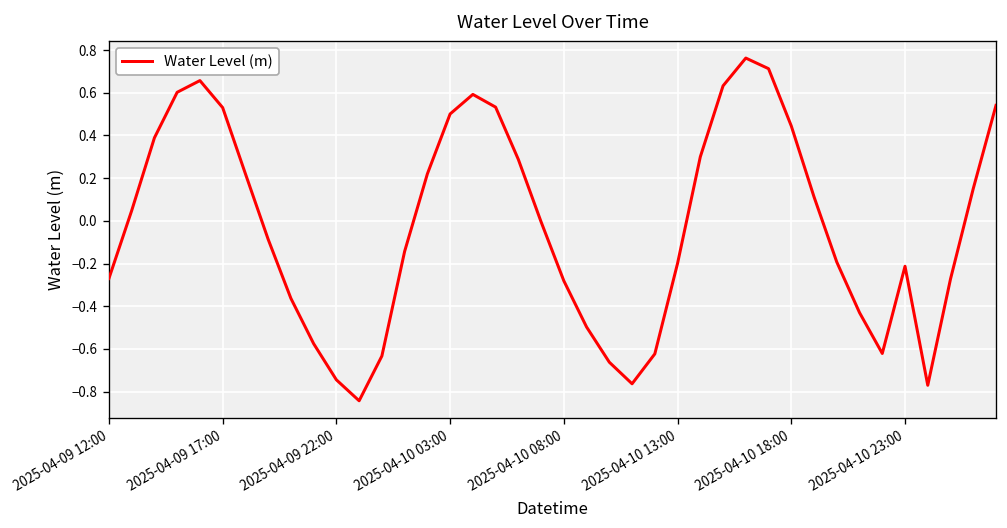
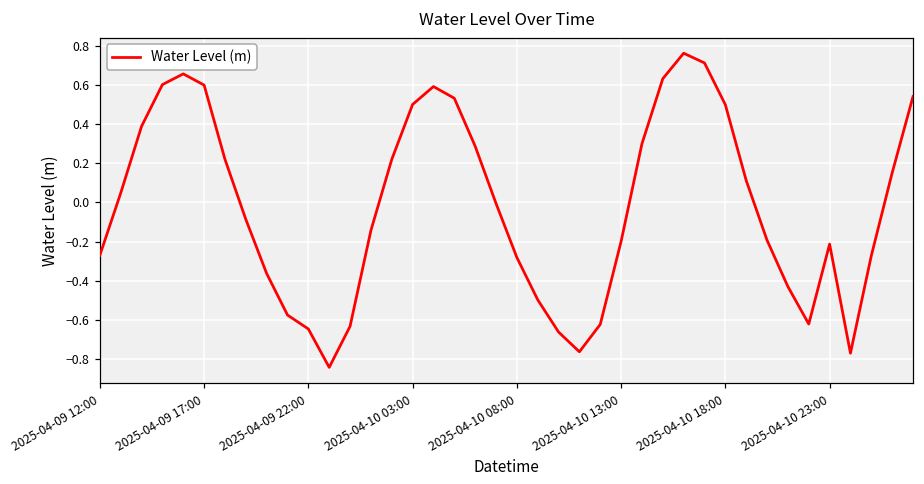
  {
    "2025-04-09 12:00": -0.27,
-   "2025-04-09 17:00": 0.53,
-   "2025-04-09 22:00": -0.74,
+   "2025-04-09 17:00": 0.60,
+   "2025-04-09 22:00": -0.65,
    "2025-04-10 03:00": 0.50,
    "2025-04-10 08:00": -0.28,
    "2025-04-10 13:00": -0.20,
-   "2025-04-10 18:00": 0.44,
+   "2025-04-10 18:00": 0.50,
    "2025-04-10 23:00": -0.21
  }
